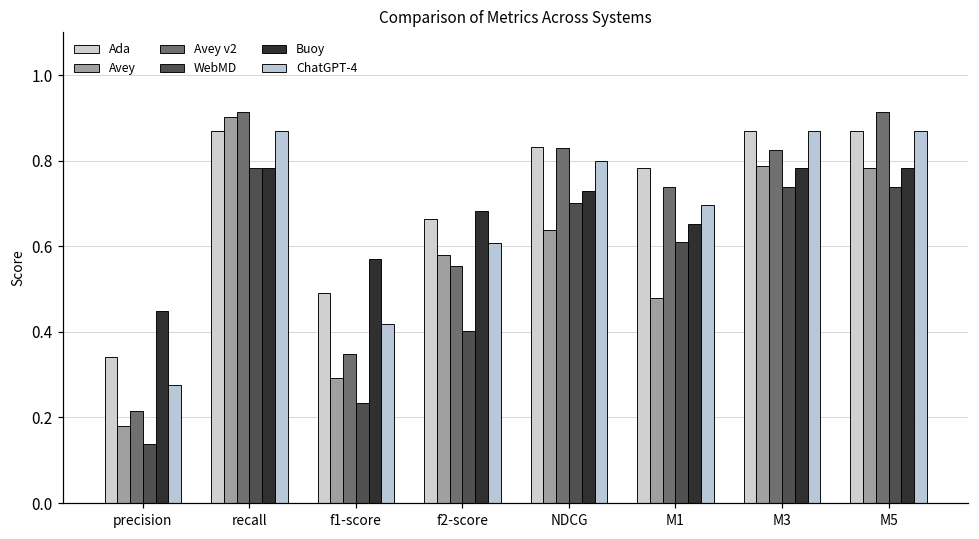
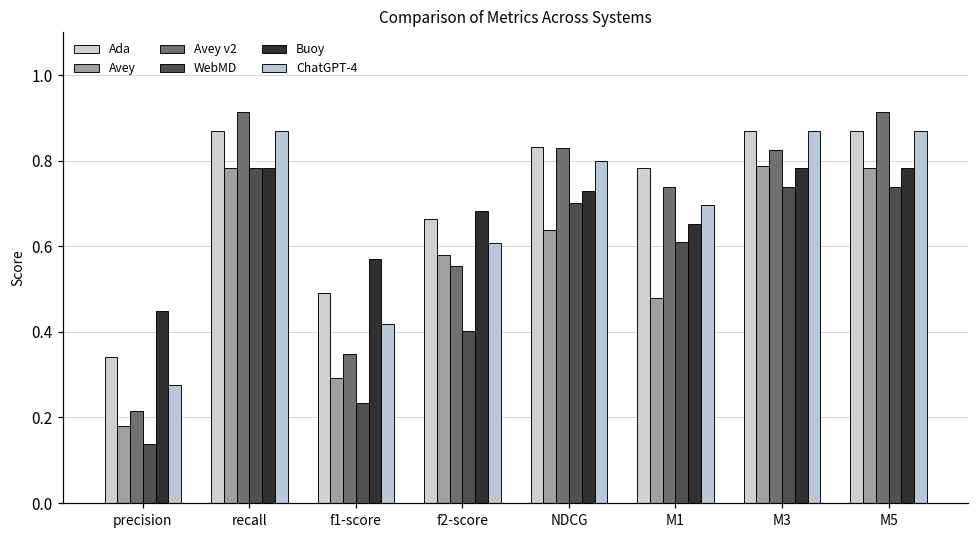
  {
    "Avey": {
      "precision": 0.18,
-     "recall": 0.90,
+     "recall": 0.78,
      "f1-score": 0.29,
      "f2-score": 0.58,
      "NDCG": 0.64,
      "M1": 0.48,
      "M3": 0.79,
      "M5": 0.78
    }
  }
